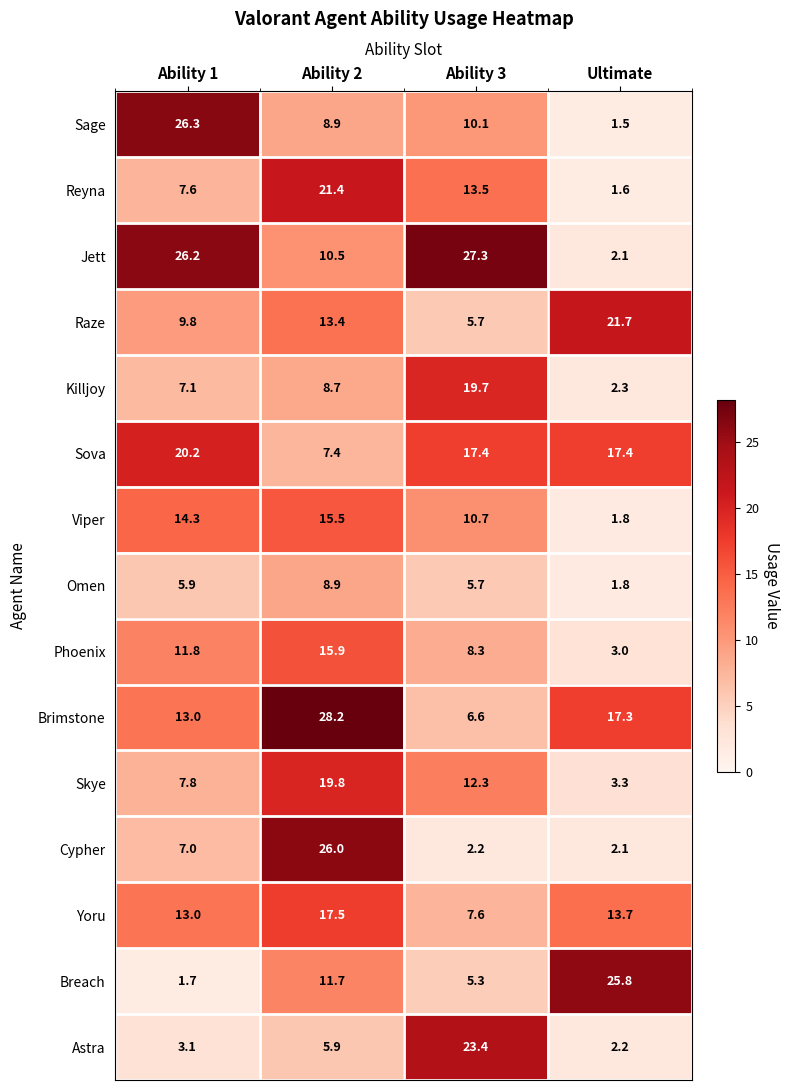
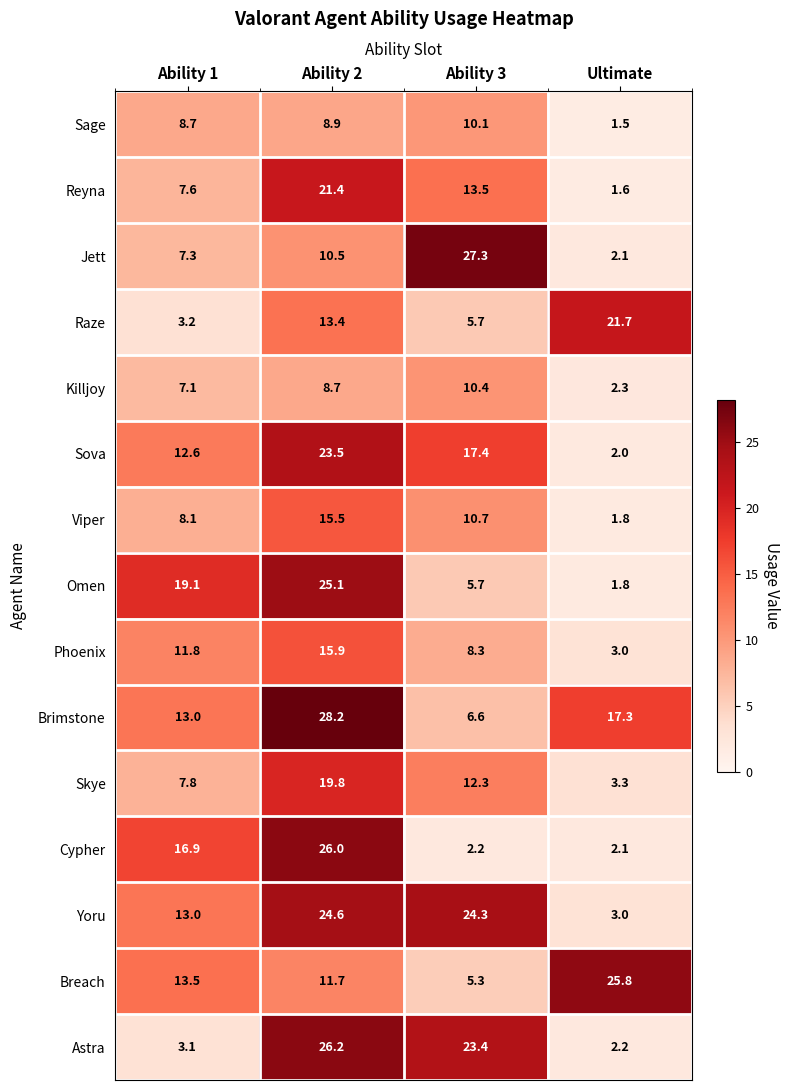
  {
    "Sage": {
-     "Ability 1": 26.3,
+     "Ability 1": 8.7,
      "Ability 2": 8.9,
      "Ability 3": 10.1,
      "Ultimate": 1.5
    },
    "Reyna": {
      "Ability 1": 7.6,
      "Ability 2": 21.4,
      "Ability 3": 13.5,
      "Ultimate": 1.6
    },
    "Jett": {
-     "Ability 1": 26.2,
+     "Ability 1": 7.3,
      "Ability 2": 10.5,
      "Ability 3": 27.3,
      "Ultimate": 2.1
    },
    "Raze": {
-     "Ability 1": 9.8,
+     "Ability 1": 3.2,
      "Ability 2": 13.4,
      "Ability 3": 5.7,
      "Ultimate": 21.7
    },
    "Killjoy": {
      "Ability 1": 7.1,
      "Ability 2": 8.7,
-     "Ability 3": 19.7,
+     "Ability 3": 10.4,
      "Ultimate": 2.3
    },
    "Sova": {
-     "Ability 1": 20.2,
-     "Ability 2": 7.4,
+     "Ability 1": 12.6,
+     "Ability 2": 23.5,
      "Ability 3": 17.4,
-     "Ultimate": 17.4
+     "Ultimate": 2.0
    },
    "Viper": {
-     "Ability 1": 14.3,
+     "Ability 1": 8.1,
      "Ability 2": 15.5,
      "Ability 3": 10.7,
      "Ultimate": 1.8
    },
    "Omen": {
-     "Ability 1": 5.9,
-     "Ability 2": 8.9,
+     "Ability 1": 19.1,
+     "Ability 2": 25.1,
      "Ability 3": 5.7,
      "Ultimate": 1.8
    },
    "Phoenix": {
      "Ability 1": 11.8,
      "Ability 2": 15.9,
      "Ability 3": 8.3,
      "Ultimate": 3.0
    },
    "Brimstone": {
      "Ability 1": 13.0,
      "Ability 2": 28.2,
      "Ability 3": 6.6,
      "Ultimate": 17.3
    },
    "Skye": {
      "Ability 1": 7.8,
      "Ability 2": 19.8,
      "Ability 3": 12.3,
      "Ultimate": 3.3
    },
    "Cypher": {
-     "Ability 1": 7.0,
+     "Ability 1": 16.9,
      "Ability 2": 26.0,
      "Ability 3": 2.2,
      "Ultimate": 2.1
    },
    "Yoru": {
      "Ability 1": 13.0,
-     "Ability 2": 17.5,
-     "Ability 3": 7.6,
-     "Ultimate": 13.7
+     "Ability 2": 24.6,
+     "Ability 3": 24.3,
+     "Ultimate": 3.0
    },
    "Breach": {
-     "Ability 1": 1.7,
+     "Ability 1": 13.5,
      "Ability 2": 11.7,
      "Ability 3": 5.3,
      "Ultimate": 25.8
    },
    "Astra": {
      "Ability 1": 3.1,
-     "Ability 2": 5.9,
+     "Ability 2": 26.2,
      "Ability 3": 23.4,
      "Ultimate": 2.2
    }
  }
